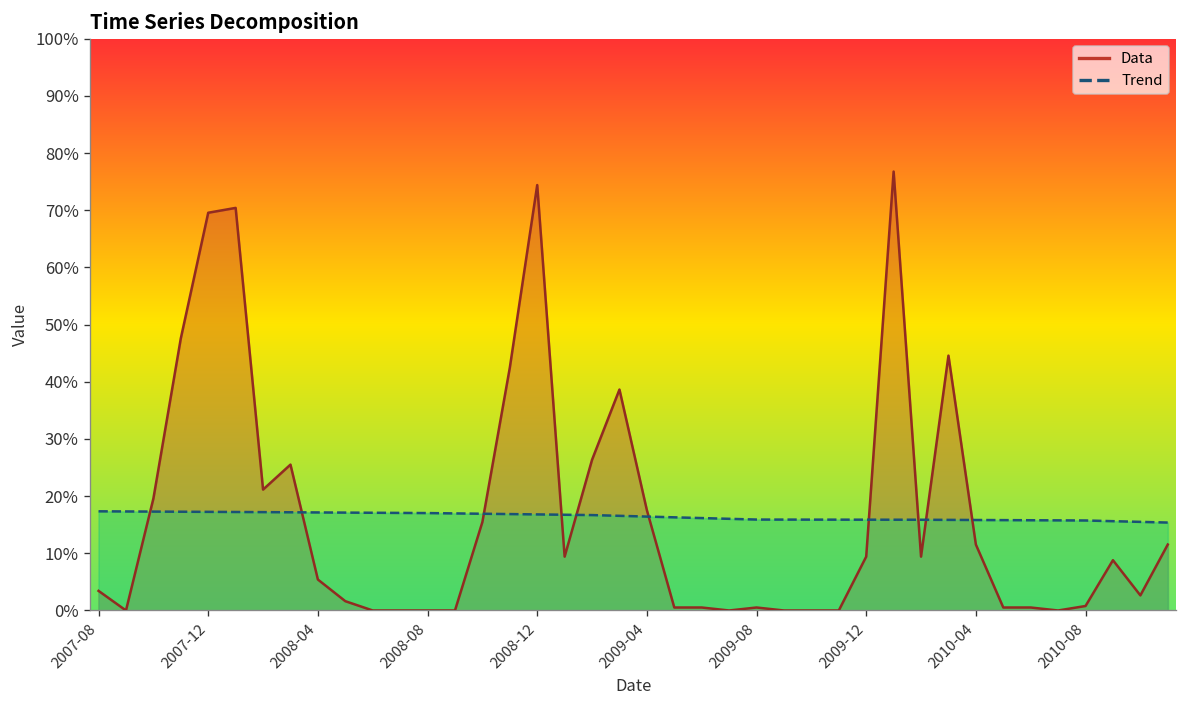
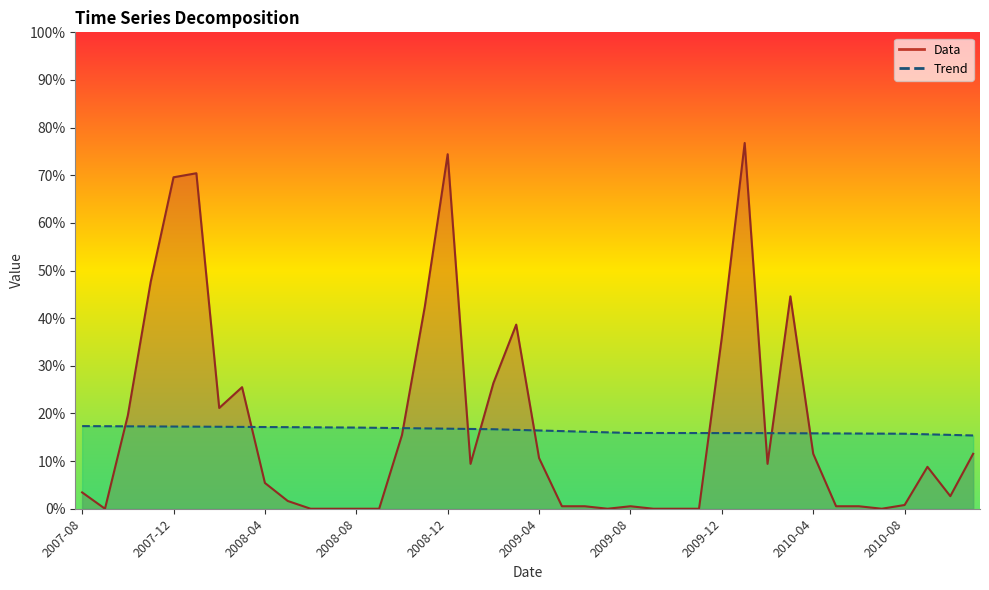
  {
    "Data": {
      "2007-08": "3%",
      "2007-12": "70%",
      "2008-04": "5%",
      "2008-08": "0%",
      "2008-12": "74%",
-     "2009-04": "18%",
+     "2009-04": "11%",
      "2009-08": "1%",
-     "2009-12": "9%",
+     "2009-12": "36%",
      "2010-04": "12%",
      "2010-08": "1%"
    }
  }
